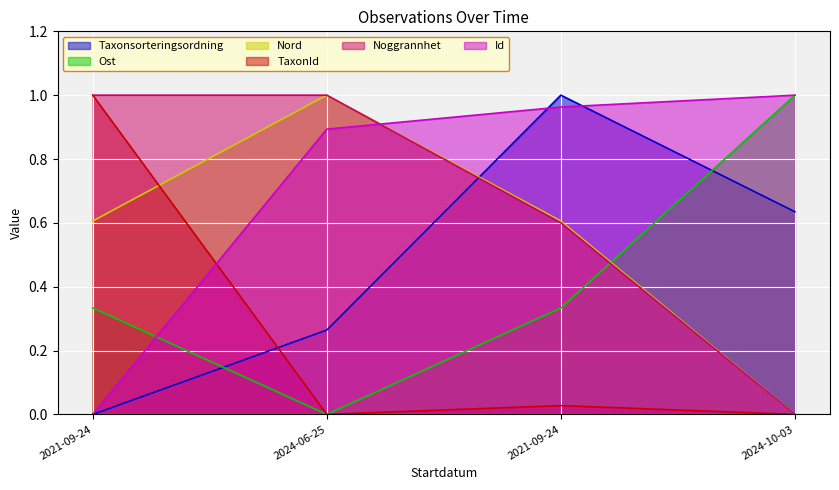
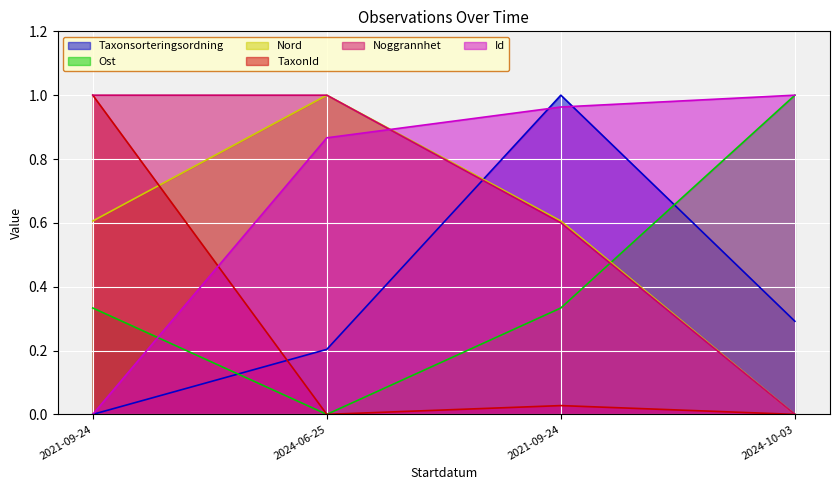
  {
    "Taxonsorteringsordning": {
-     "2024-06-25": 0.26,
-     "2024-10-03": 0.63
+     "2024-06-25": 0.20,
+     "2024-10-03": 0.29
    },
    "Id": {
-     "2024-06-25": 0.89
+     "2024-06-25": 0.87
    }
  }
